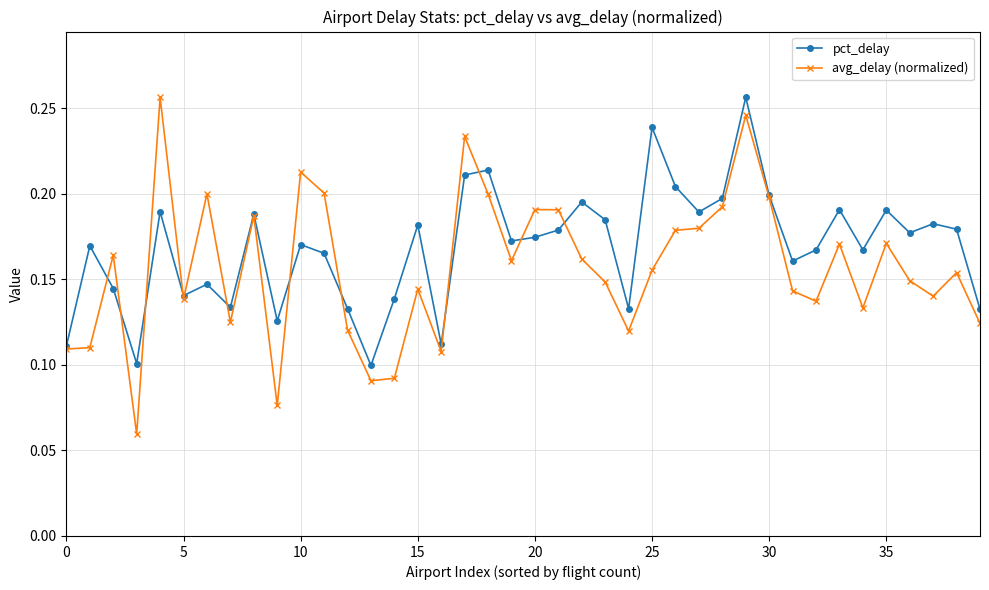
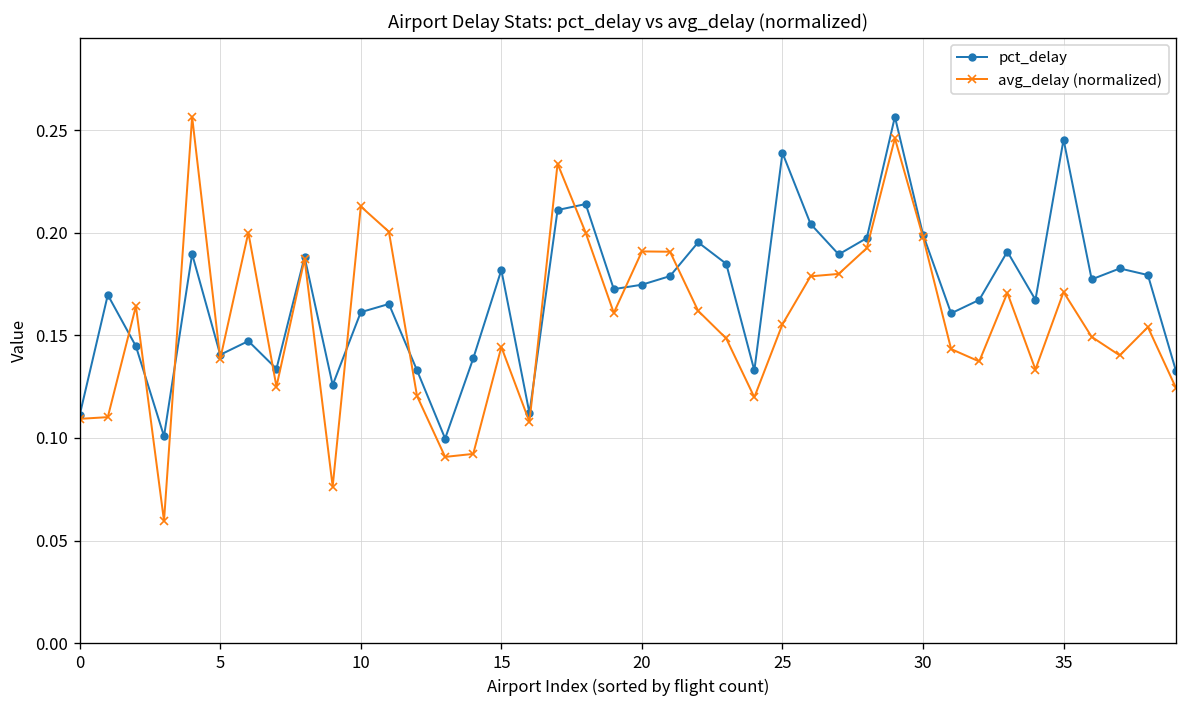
  {
    "pct_delay": {
      "0": 0.111,
      "5": 0.141,
-     "10": 0.170,
+     "10": 0.161,
      "15": 0.182,
      "20": 0.175,
      "25": 0.239,
-     "35": 0.191
+     "35": 0.245
    },
    "avg_delay (normalized)": {
      "0": 0.109,
      "5": 0.139,
      "10": 0.213,
      "15": 0.144,
      "20": 0.191,
      "25": 0.155,
      "35": 0.171
    }
  }
